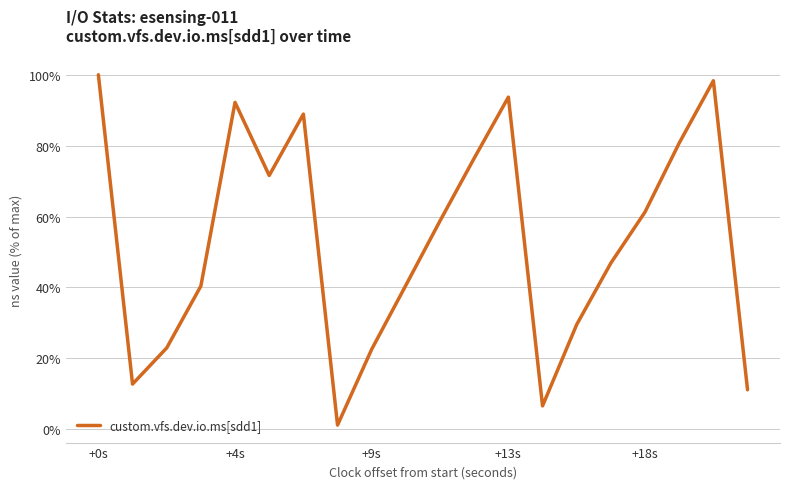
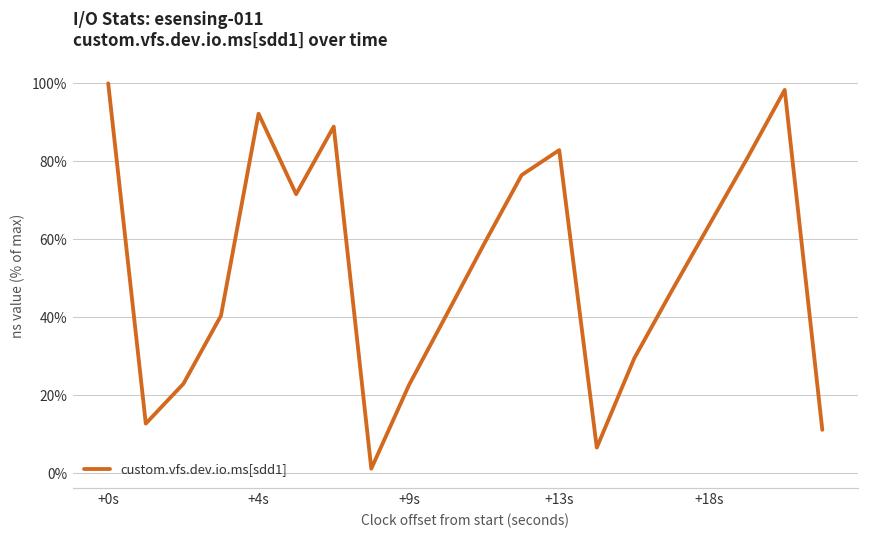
  {
    "+0s": "100%",
    "+4s": "92%",
    "+9s": "23%",
-   "+13s": "94%",
-   "+18s": "61%"
+   "+13s": "83%",
+   "+18s": "64%"
  }
